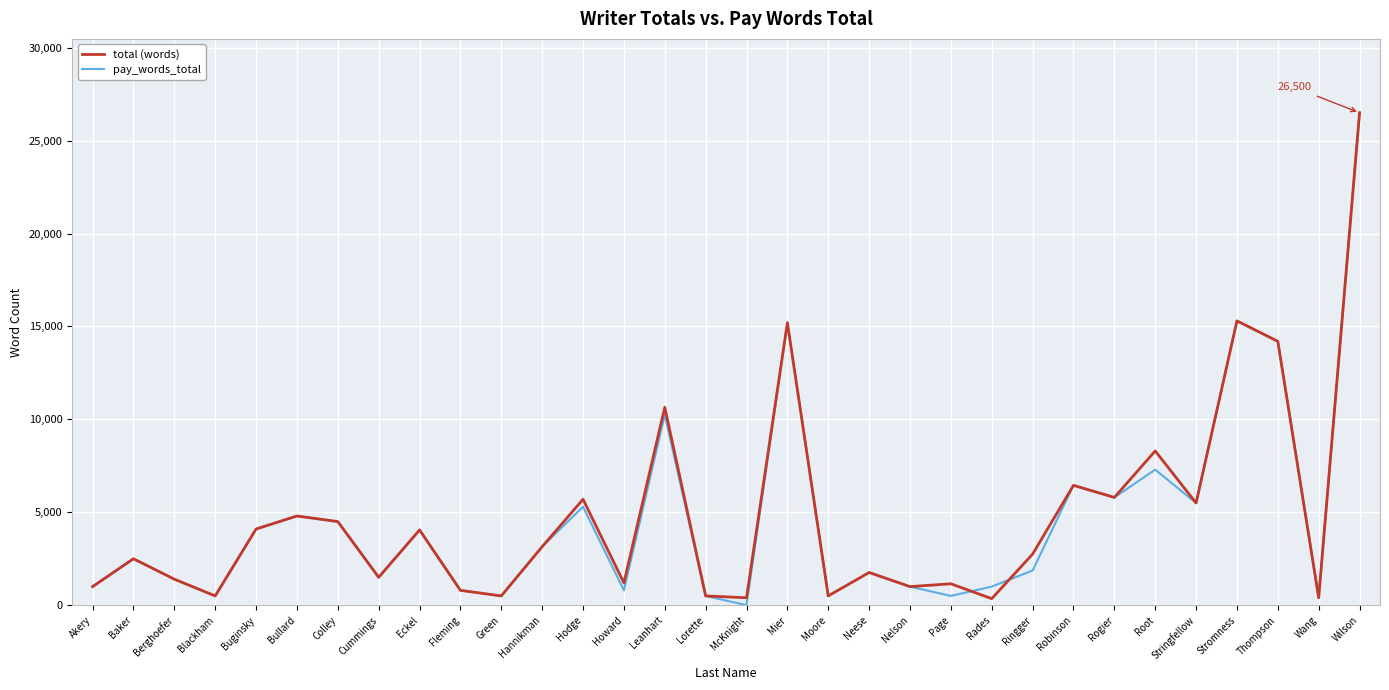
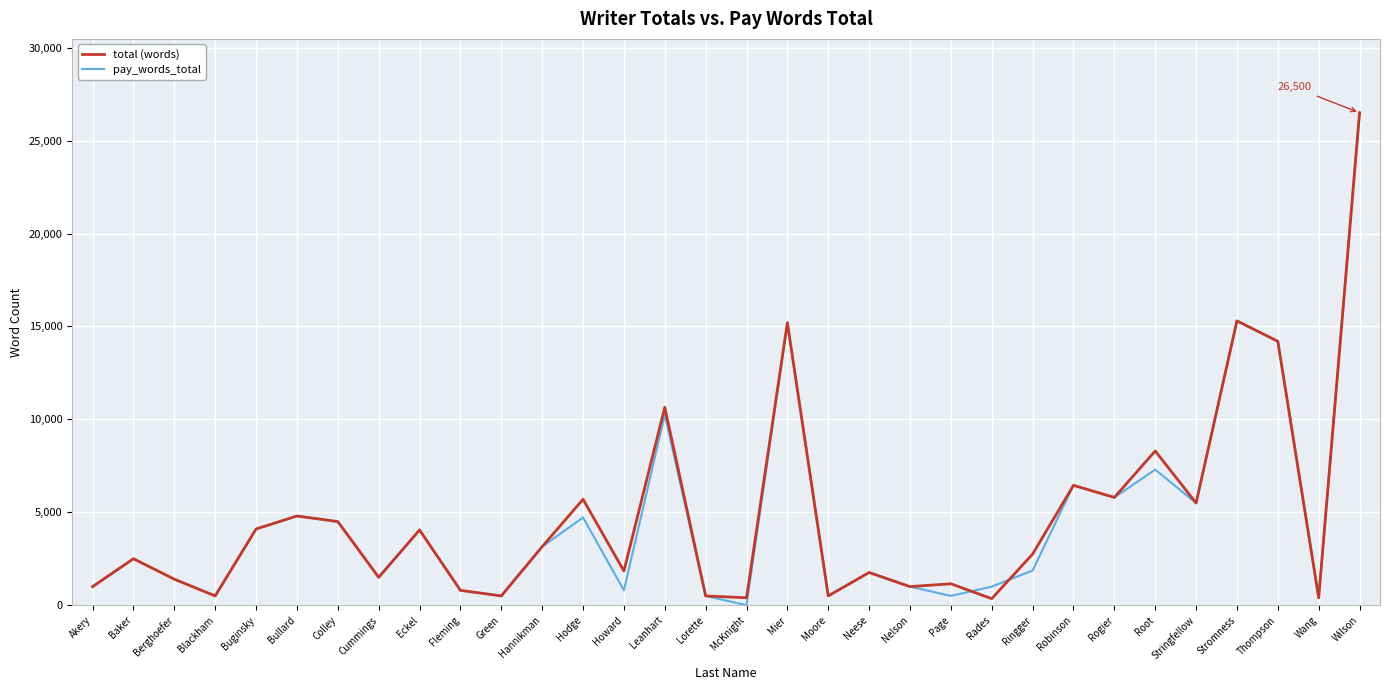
  {
    "total (words)": {
      "Hodge": "5,700",
-     "Howard": "1,200",
+     "Howard": "1,800",
      "Leanhart": "10,700",
      "McKnight": "400",
      "Page": "1,200",
      "Rades": "400",
      "Ringger": "2,800",
      "Root": "8,300"
    },
    "pay_words_total": {
-     "Hodge": "5,300",
+     "Hodge": "4,700",
      "Howard": "800",
      "Leanhart": "10,300",
      "McKnight": "0",
      "Page": "500",
      "Rades": "1,000",
      "Ringger": "1,900",
      "Root": "7,300"
    }
  }
